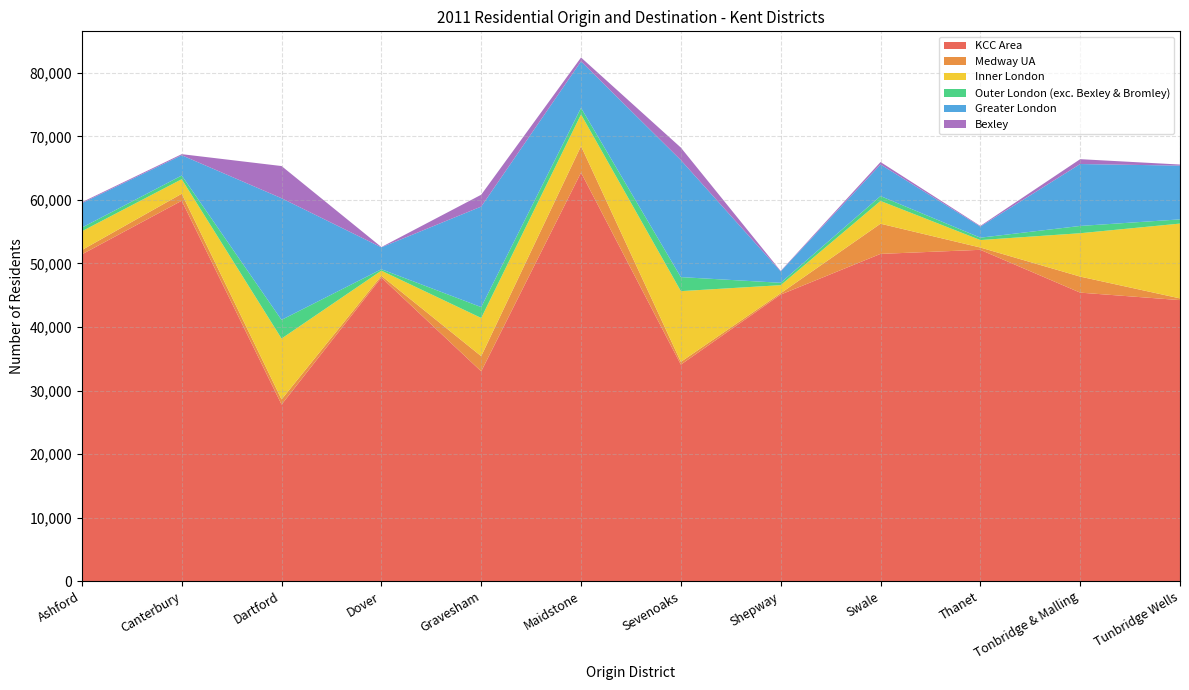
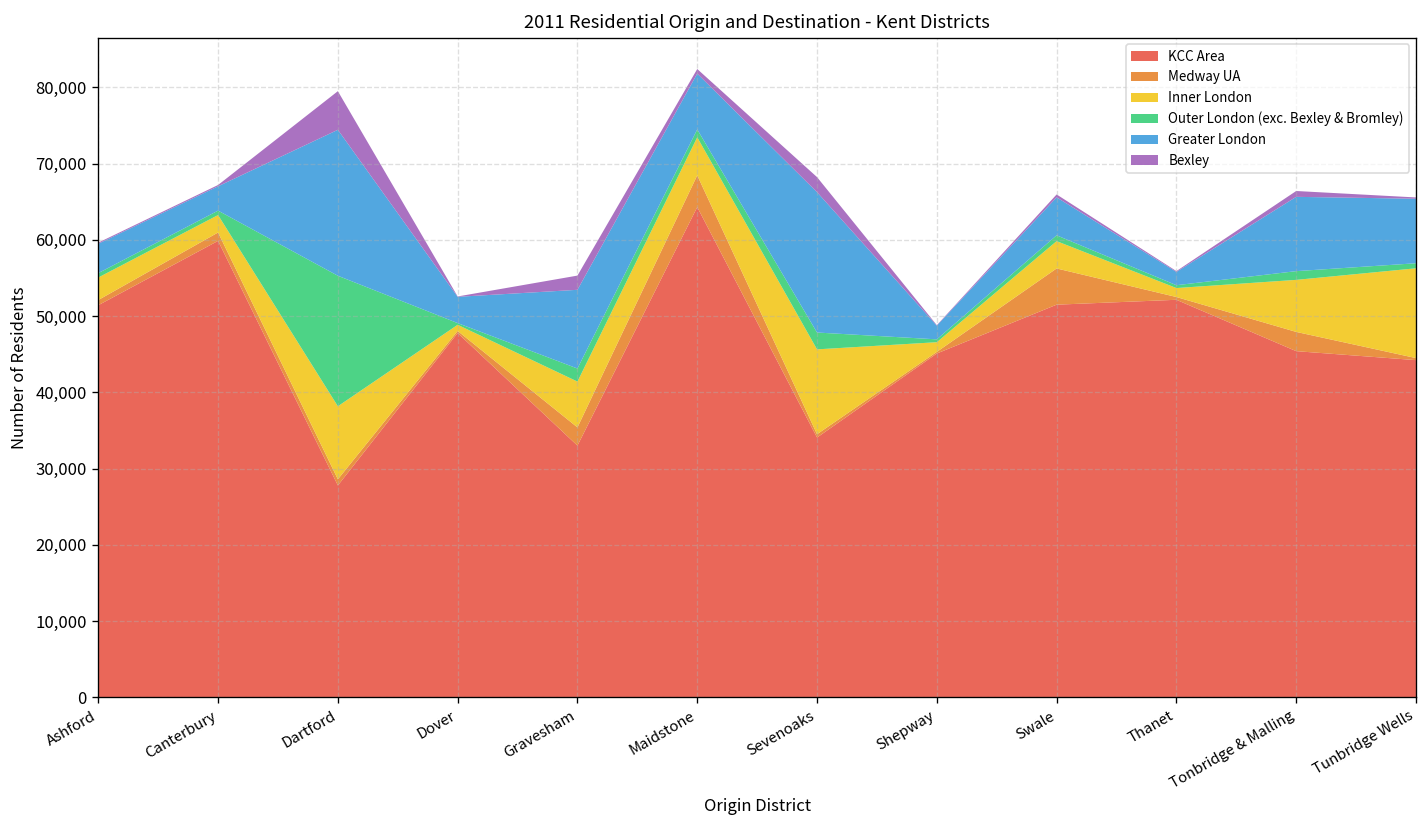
  {
    "Inner London": {
      "Ashford": "3,000",
      "Canterbury": "2,000",
      "Dartford": "10,000",
      "Gravesham": "6,000",
      "Maidstone": "5,000",
      "Sevenoaks": "11,000",
      "Swale": "4,000",
      "Tonbridge & Malling": "7,000",
      "Tunbridge Wells": "12,000"
    },
    "Outer London (exc. Bexley & Bromley)": {
      "Ashford": "1,000",
      "Canterbury": "1,000",
-     "Dartford": "3,000",
+     "Dartford": "17,000",
      "Gravesham": "2,000",
      "Maidstone": "1,000",
      "Sevenoaks": "2,000",
      "Swale": "1,000",
      "Tonbridge & Malling": "1,000",
      "Tunbridge Wells": "1,000"
    },
    "Greater London": {
      "Dartford": "19,000",
-     "Gravesham": "16,000",
+     "Gravesham": "10,000",
      "Maidstone": "7,000",
      "Sevenoaks": "18,000",
      "Tonbridge & Malling": "10,000"
    },
    "Bexley": {
      "Dartford": "5,000",
      "Gravesham": "2,000",
      "Maidstone": "1,000",
      "Sevenoaks": "2,000",
      "Tonbridge & Malling": "1,000"
    }
  }
